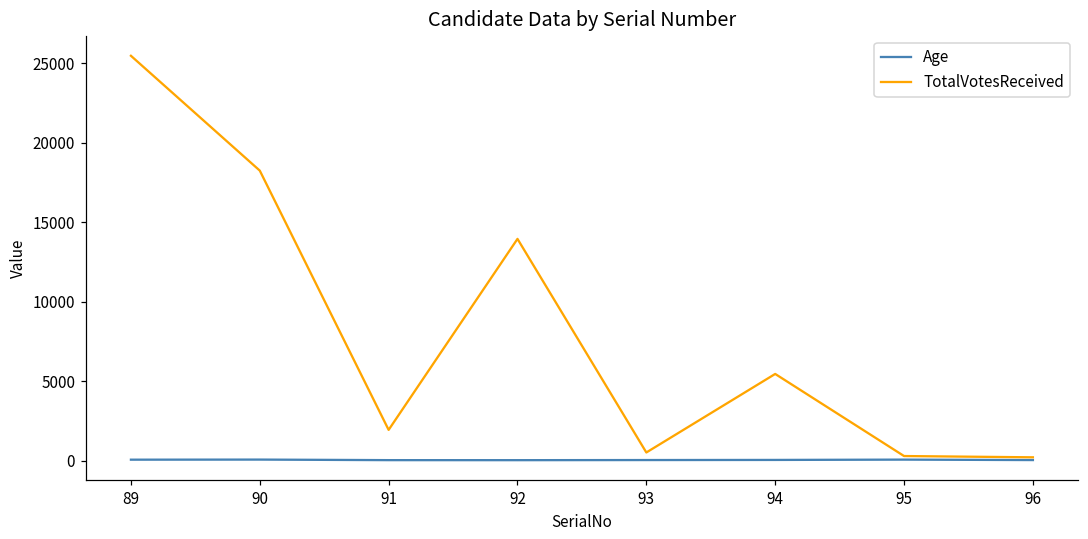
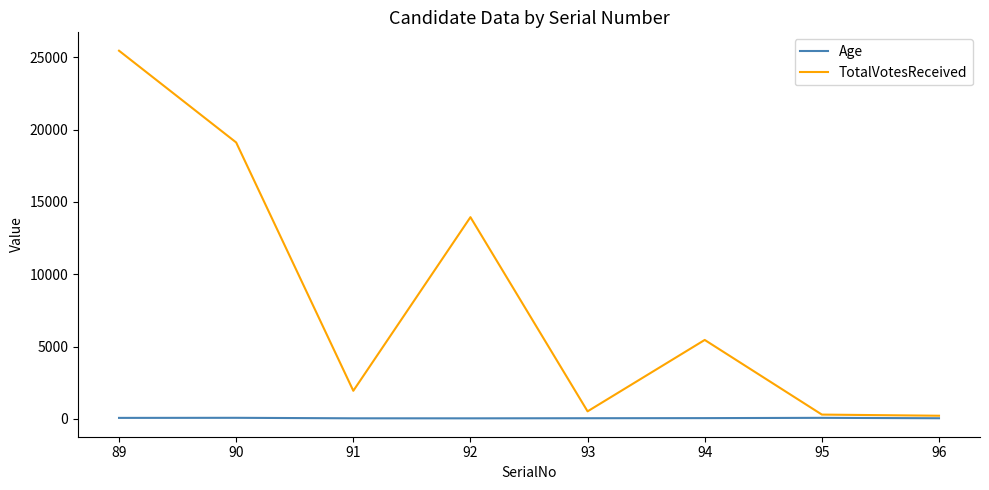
  {
    "Age": {
      "89": 100,
      "90": 100,
      "91": 0,
      "92": 0,
      "93": 0,
      "94": 0,
      "95": 100
    },
    "TotalVotesReceived": {
      "89": 25500,
-     "90": 18200,
+     "90": 19100,
      "91": 1900,
      "92": 13900,
      "93": 500,
      "94": 5500,
      "95": 300
    }
  }
